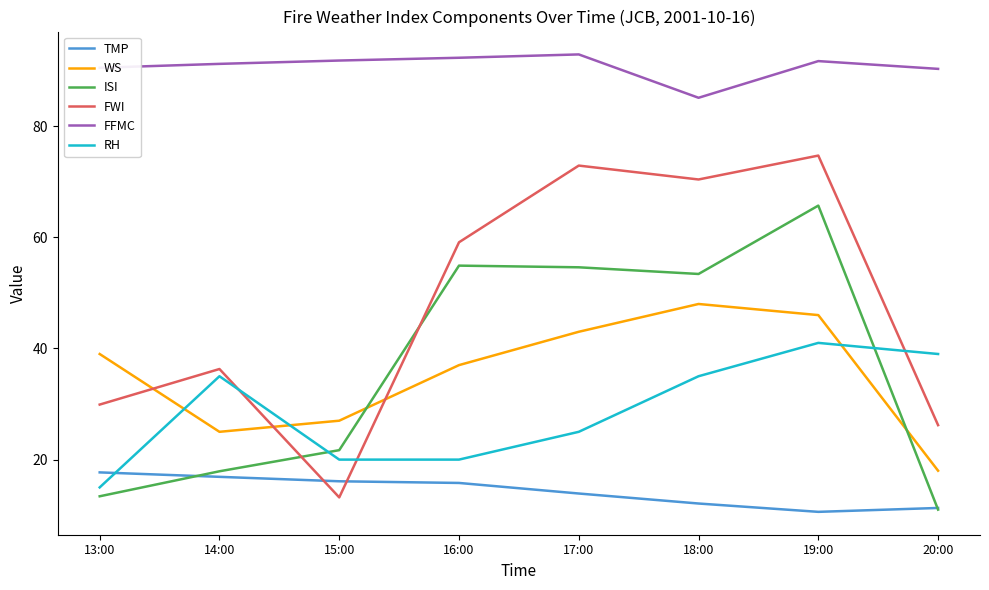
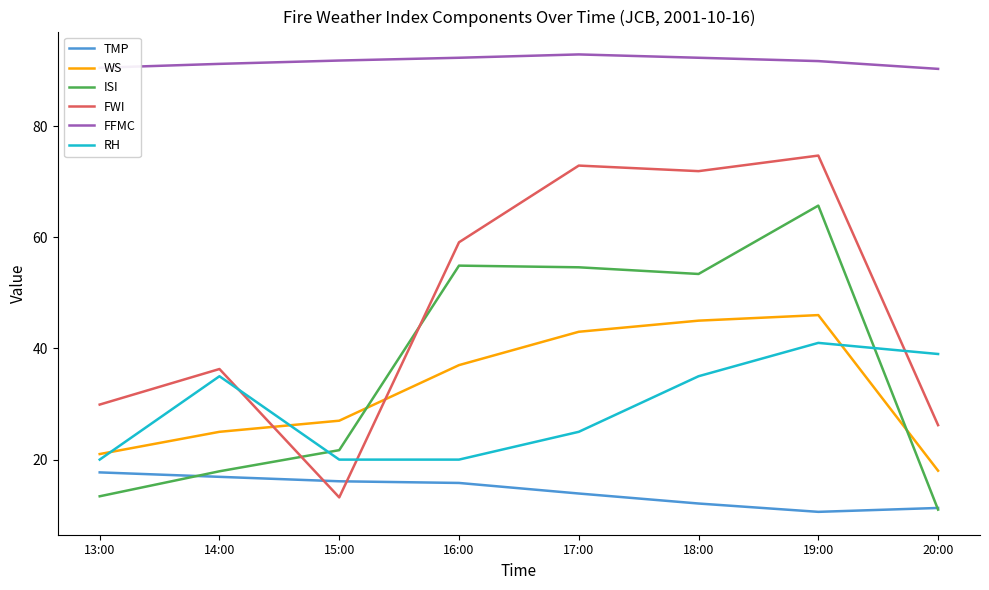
  {
    "TMP": {
      "13:00": 18,
      "14:00": 17,
      "15:00": 16,
      "16:00": 16,
      "17:00": 14,
      "18:00": 12,
      "19:00": 11
    },
    "WS": {
-     "13:00": 39,
+     "13:00": 21,
      "14:00": 25,
      "15:00": 27,
      "16:00": 37,
      "17:00": 43,
-     "18:00": 48,
+     "18:00": 45,
      "19:00": 46,
      "20:00": 18
    },
    "ISI": {
      "13:00": 13,
      "14:00": 18,
      "15:00": 22,
      "16:00": 55,
      "17:00": 55,
      "18:00": 53,
      "19:00": 66
    },
    "FWI": {
      "13:00": 30,
      "14:00": 36,
      "15:00": 13,
      "16:00": 59,
      "17:00": 73,
-     "18:00": 70,
+     "18:00": 72,
      "19:00": 75,
      "20:00": 26
    },
    "FFMC": {
      "14:00": 91,
      "15:00": 92,
      "16:00": 92,
      "17:00": 93,
-     "18:00": 85,
+     "18:00": 92,
      "19:00": 92,
      "20:00": 90
    },
    "RH": {
-     "13:00": 15,
+     "13:00": 20,
      "14:00": 35,
      "15:00": 20,
      "16:00": 20,
      "17:00": 25,
      "18:00": 35,
      "19:00": 41,
      "20:00": 39
    }
  }
